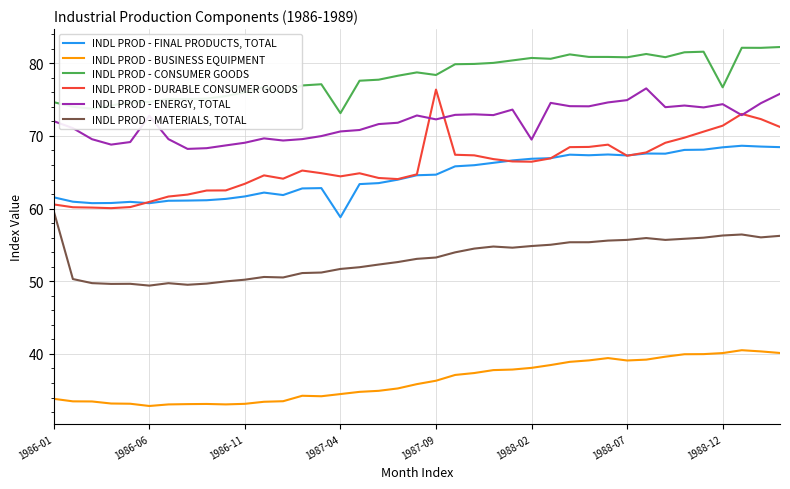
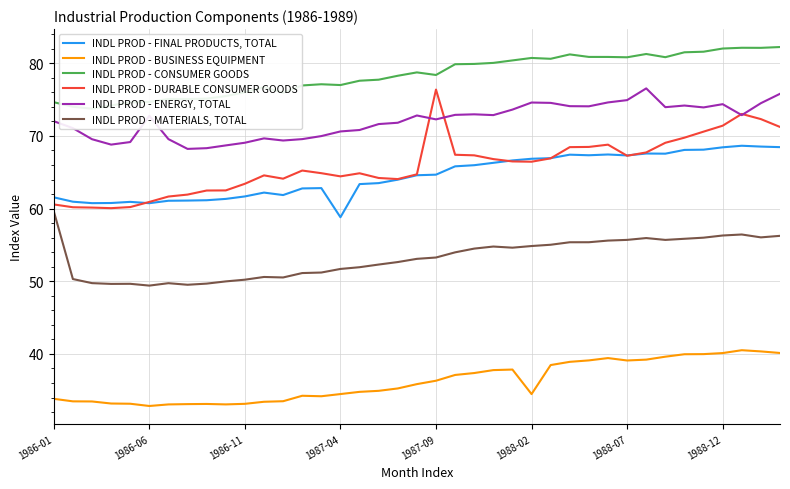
  {
    "INDL PROD - FINAL PRODUCTS, TOTAL": {
      "1986-01": 62,
      "1986-11": 62,
      "1987-04": 59,
      "1987-09": 65,
      "1988-02": 67,
      "1988-12": 68
    },
    "INDL PROD - BUSINESS EQUIPMENT": {
      "1986-01": 34,
      "1986-06": 33,
      "1986-11": 33,
      "1987-04": 34,
      "1987-09": 36,
-     "1988-02": 38,
+     "1988-02": 34,
      "1988-07": 39,
      "1988-12": 40
    },
    "INDL PROD - CONSUMER GOODS": {
      "1986-01": 75,
-     "1987-04": 73,
+     "1987-04": 77,
      "1987-09": 78,
      "1988-02": 81,
      "1988-07": 81,
-     "1988-12": 77
+     "1988-12": 82
    },
    "INDL PROD - DURABLE CONSUMER GOODS": {
      "1986-01": 61,
      "1986-11": 63,
      "1987-04": 64,
      "1987-09": 76,
      "1988-02": 66,
      "1988-12": 71
    },
    "INDL PROD - ENERGY, TOTAL": {
      "1986-01": 72,
      "1986-11": 69,
      "1987-04": 71,
      "1987-09": 72,
-     "1988-02": 69,
+     "1988-02": 75,
      "1988-07": 75,
      "1988-12": 74
    },
    "INDL PROD - MATERIALS, TOTAL": {
      "1986-01": 60,
      "1986-06": 49,
      "1986-11": 50,
      "1987-04": 52,
      "1987-09": 53,
      "1988-02": 55,
      "1988-07": 56,
      "1988-12": 56
    }
  }
